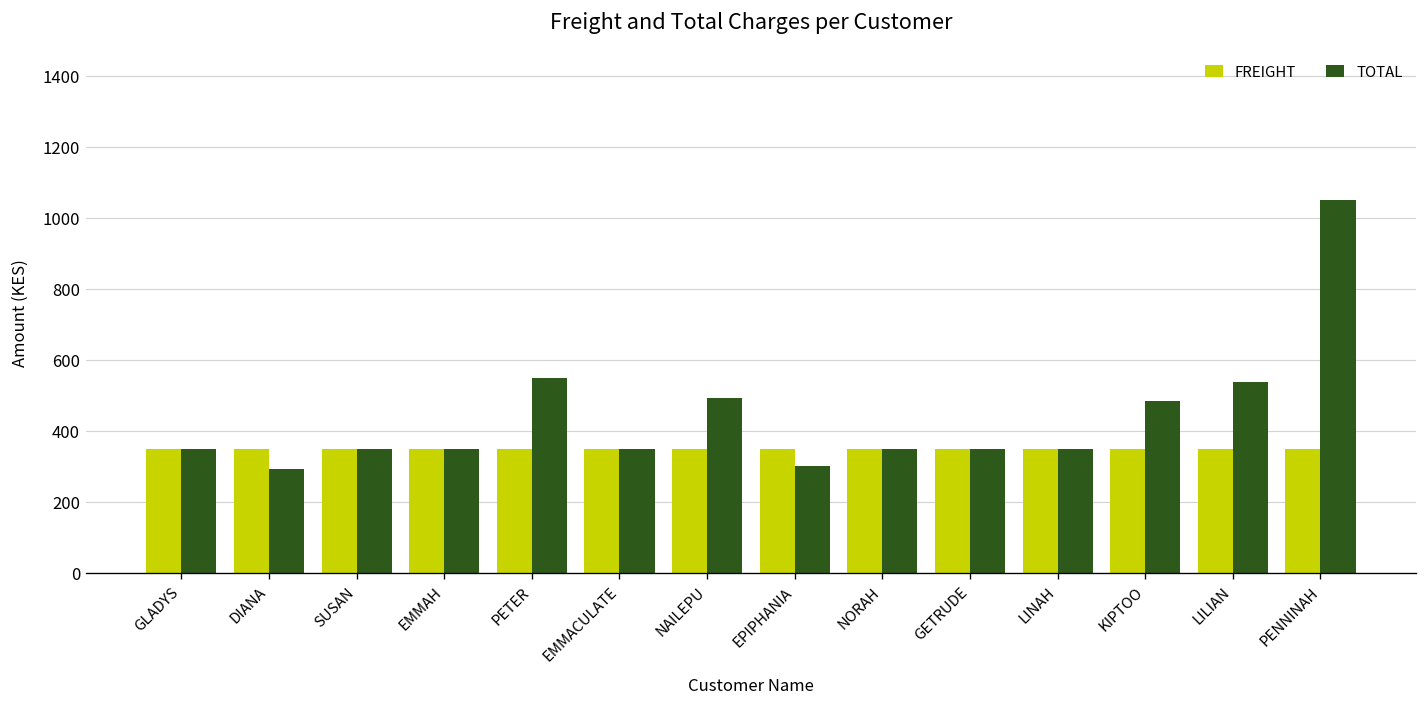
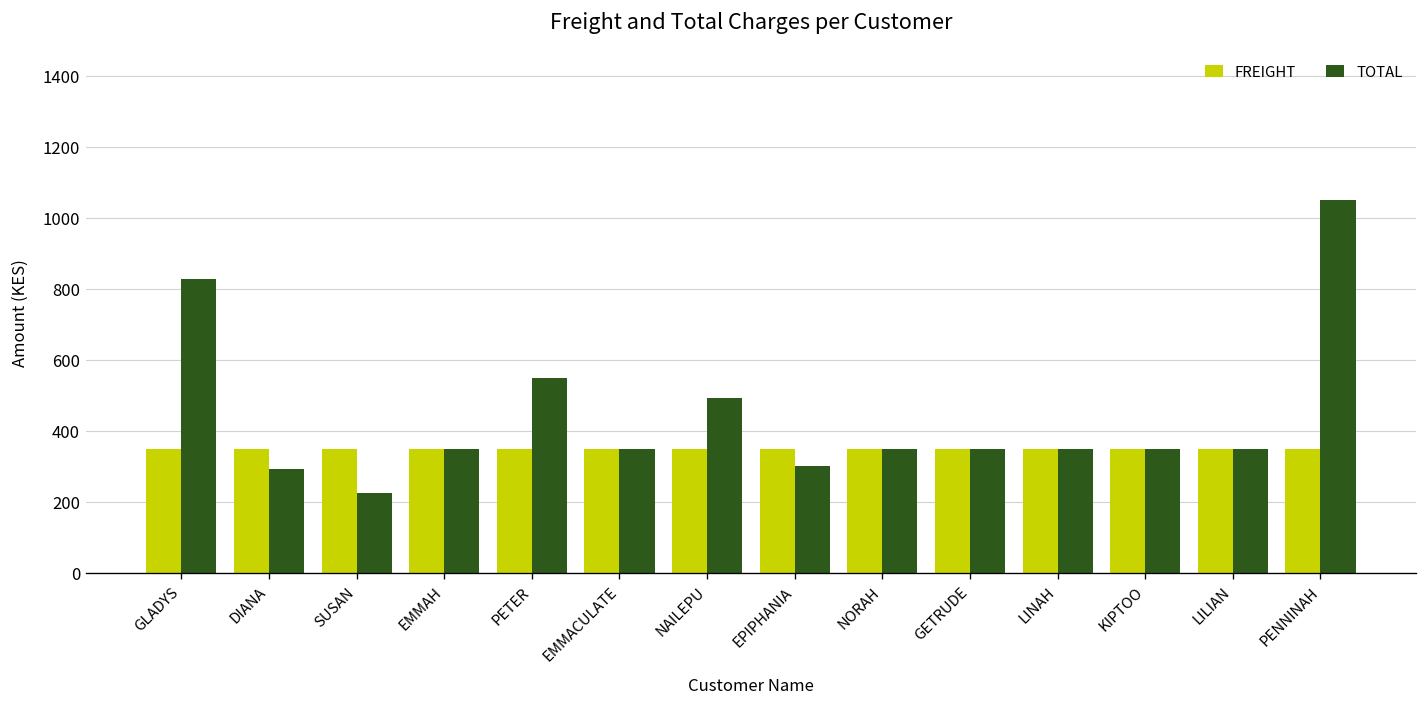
  {
    "FREIGHT": {
      "GLADYS": 350,
      "DIANA": 350,
      "SUSAN": 350,
      "EMMAH": 350,
      "PETER": 350,
      "EMMACULATE": 350,
      "NAILEPU": 350,
      "EPIPHANIA": 350,
      "NORAH": 350,
      "GETRUDE": 350,
      "LINAH": 350,
      "KIPTOO": 350,
      "LILIAN": 350,
      "PENNINAH": 350
    },
    "TOTAL": {
-     "GLADYS": 350,
+     "GLADYS": 830,
      "DIANA": 290,
-     "SUSAN": 350,
+     "SUSAN": 230,
      "EMMAH": 350,
      "PETER": 550,
      "EMMACULATE": 350,
      "NAILEPU": 490,
      "EPIPHANIA": 300,
      "NORAH": 350,
      "GETRUDE": 350,
      "LINAH": 350,
-     "KIPTOO": 490,
-     "LILIAN": 540,
+     "KIPTOO": 350,
+     "LILIAN": 350,
      "PENNINAH": 1050
    }
  }
